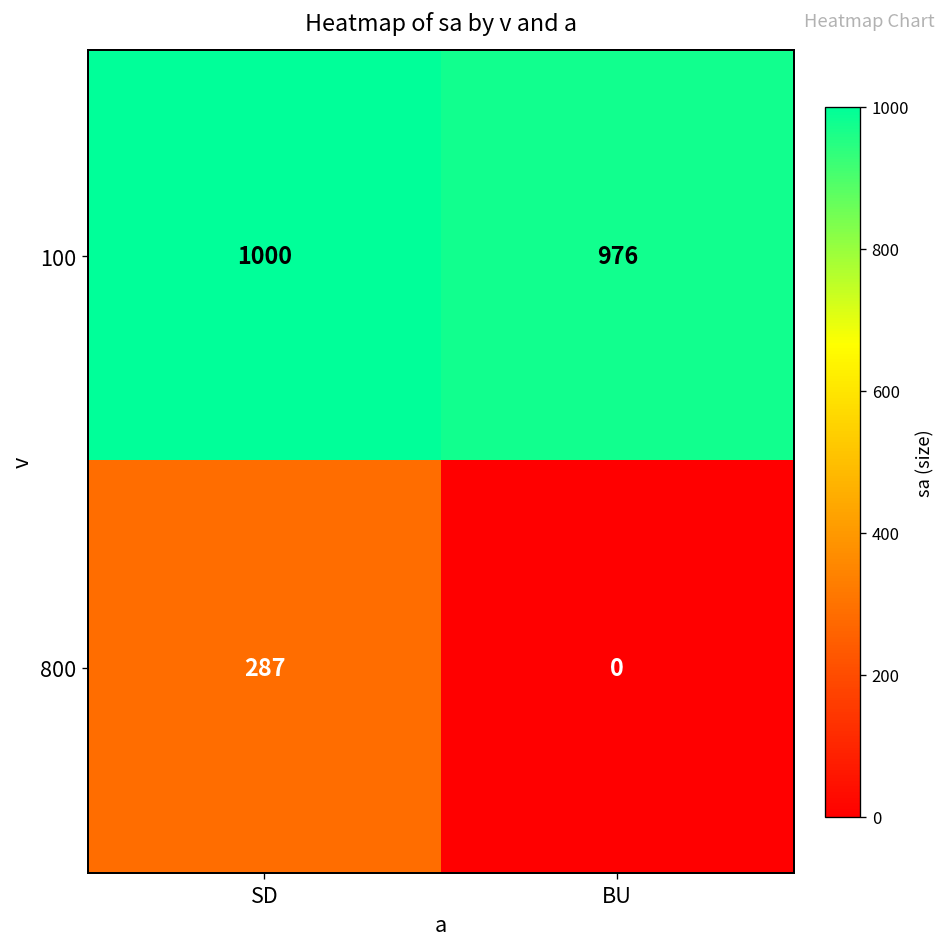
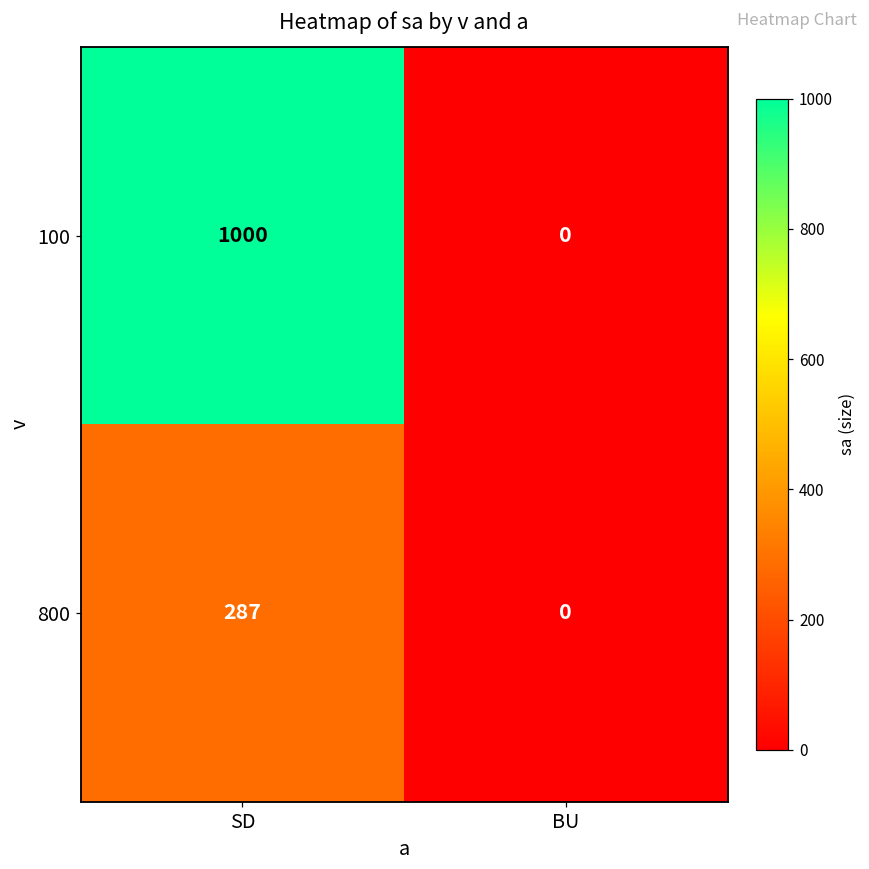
  {
    "100": {
      "SD": 1000,
-     "BU": 976
+     "BU": 0
    },
    "800": {
      "SD": 287,
      "BU": 0
    }
  }
